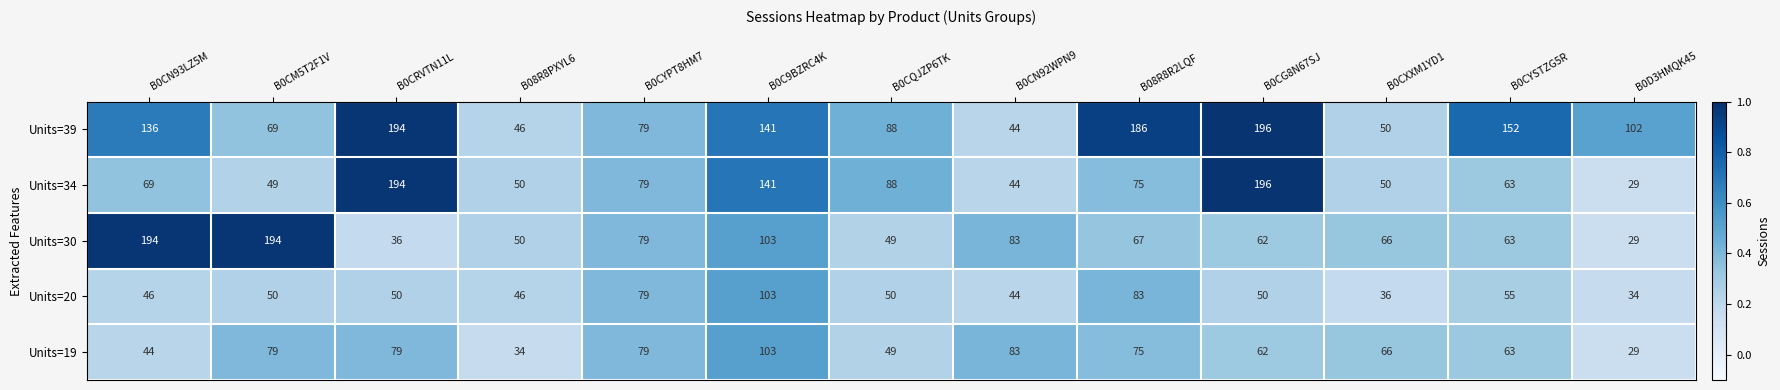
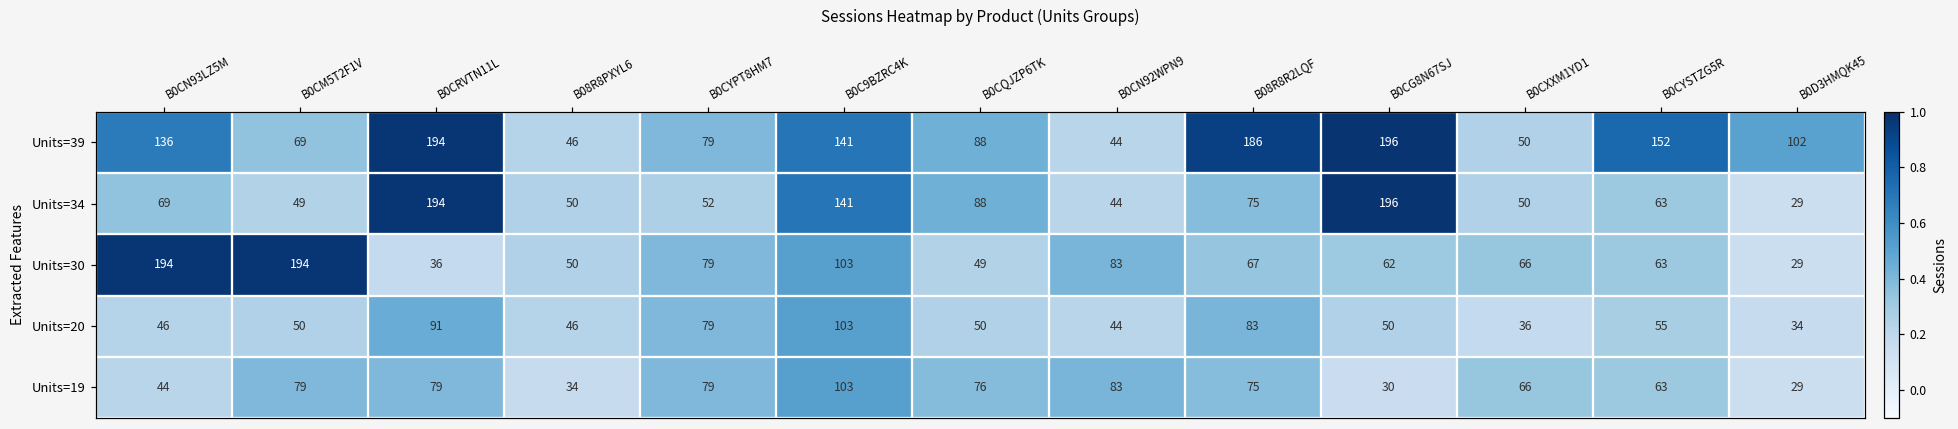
  {
    "Units=39": {
      "B0CN93LZ5M": 136,
      "B0CM5T2F1V": 69,
      "B0CRVTN11L": 194,
      "B08R8PXYL6": 46,
      "B0CYPT8HM7": 79,
      "B0C9BZRC4K": 141,
      "B0CQJZP6TK": 88,
      "B0CN92WPN9": 44,
      "B08R8R2LQF": 186,
      "B0CG8N67SJ": 196,
      "B0CXXM1YD1": 50,
      "B0CYSTZG5R": 152,
      "B0D3HMQK45": 102
    },
    "Units=34": {
      "B0CN93LZ5M": 69,
      "B0CM5T2F1V": 49,
      "B0CRVTN11L": 194,
      "B08R8PXYL6": 50,
-     "B0CYPT8HM7": 79,
+     "B0CYPT8HM7": 52,
      "B0C9BZRC4K": 141,
      "B0CQJZP6TK": 88,
      "B0CN92WPN9": 44,
      "B08R8R2LQF": 75,
      "B0CG8N67SJ": 196,
      "B0CXXM1YD1": 50,
      "B0CYSTZG5R": 63,
      "B0D3HMQK45": 29
    },
    "Units=30": {
      "B0CN93LZ5M": 194,
      "B0CM5T2F1V": 194,
      "B0CRVTN11L": 36,
      "B08R8PXYL6": 50,
      "B0CYPT8HM7": 79,
      "B0C9BZRC4K": 103,
      "B0CQJZP6TK": 49,
      "B0CN92WPN9": 83,
      "B08R8R2LQF": 67,
      "B0CG8N67SJ": 62,
      "B0CXXM1YD1": 66,
      "B0CYSTZG5R": 63,
      "B0D3HMQK45": 29
    },
    "Units=20": {
      "B0CN93LZ5M": 46,
      "B0CM5T2F1V": 50,
-     "B0CRVTN11L": 50,
+     "B0CRVTN11L": 91,
      "B08R8PXYL6": 46,
      "B0CYPT8HM7": 79,
      "B0C9BZRC4K": 103,
      "B0CQJZP6TK": 50,
      "B0CN92WPN9": 44,
      "B08R8R2LQF": 83,
      "B0CG8N67SJ": 50,
      "B0CXXM1YD1": 36,
      "B0CYSTZG5R": 55,
      "B0D3HMQK45": 34
    },
    "Units=19": {
      "B0CN93LZ5M": 44,
      "B0CM5T2F1V": 79,
      "B0CRVTN11L": 79,
      "B08R8PXYL6": 34,
      "B0CYPT8HM7": 79,
      "B0C9BZRC4K": 103,
-     "B0CQJZP6TK": 49,
+     "B0CQJZP6TK": 76,
      "B0CN92WPN9": 83,
      "B08R8R2LQF": 75,
-     "B0CG8N67SJ": 62,
+     "B0CG8N67SJ": 30,
      "B0CXXM1YD1": 66,
      "B0CYSTZG5R": 63,
      "B0D3HMQK45": 29
    }
  }
